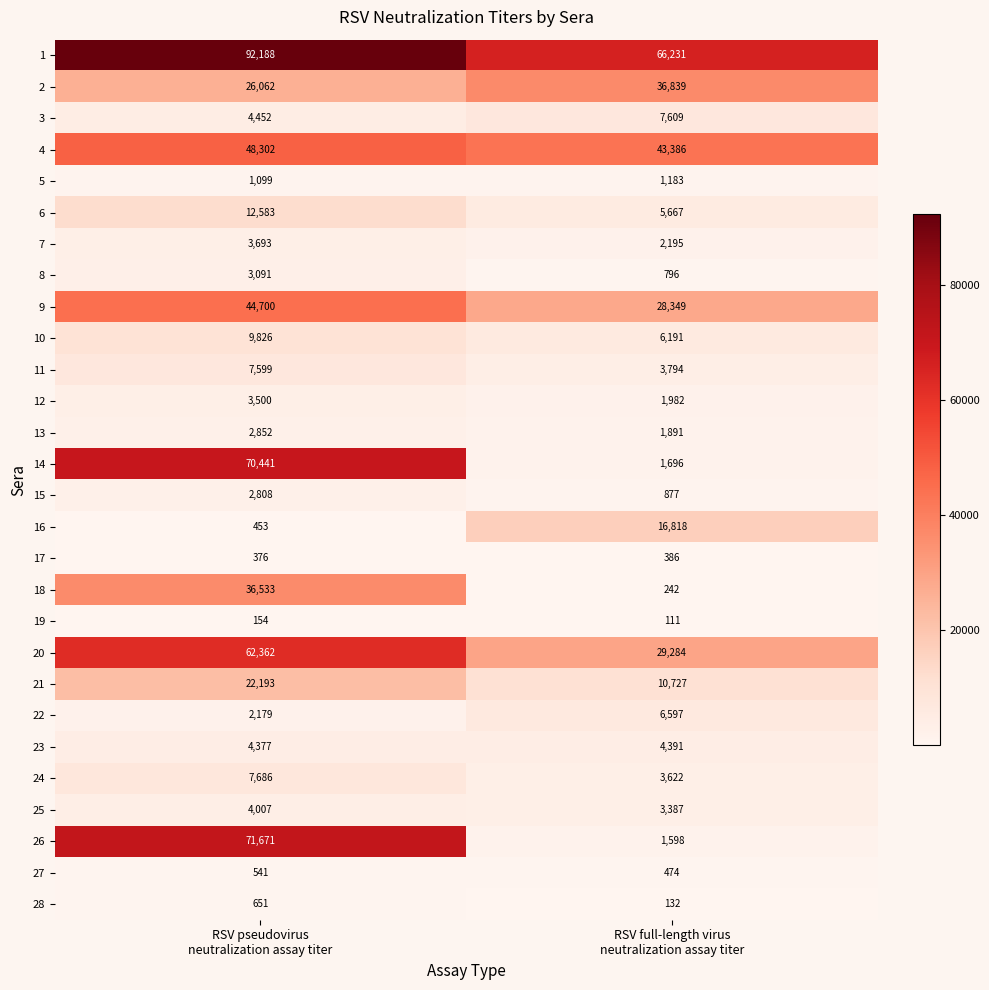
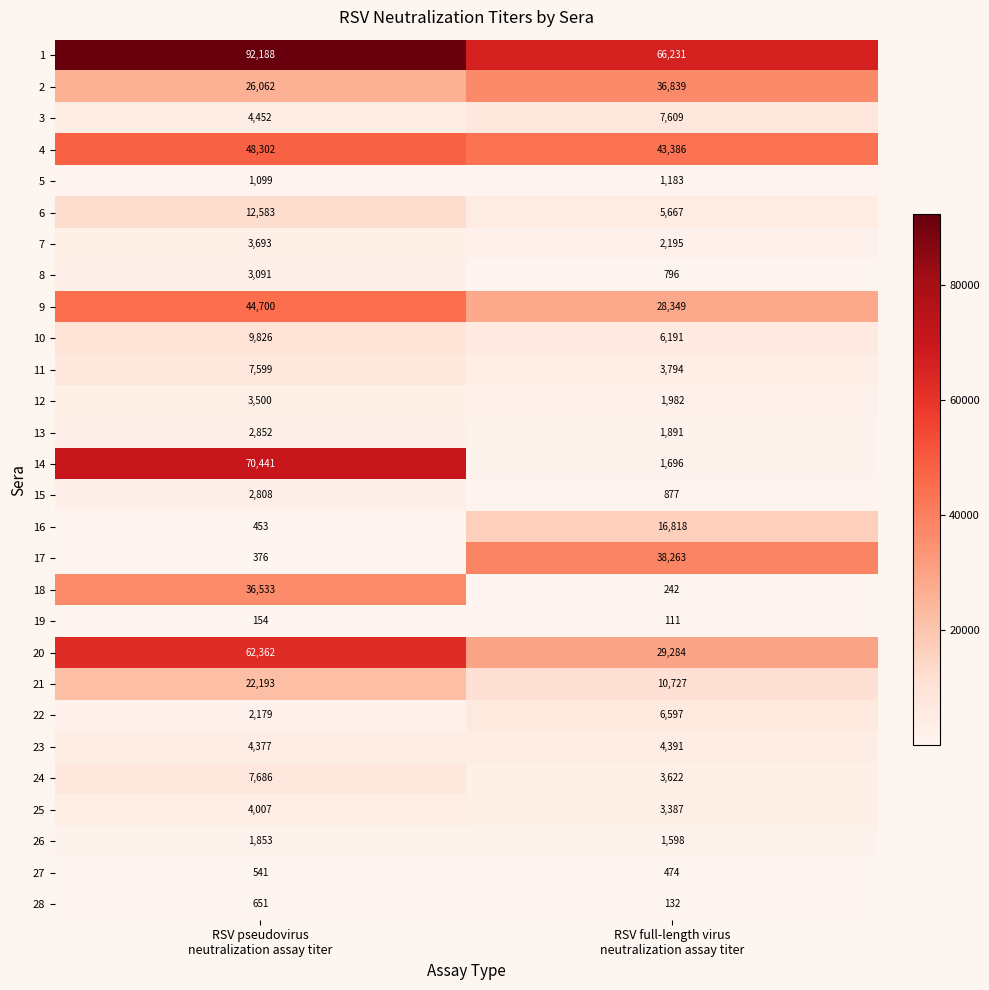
  {
    "1": {
      "RSV pseudovirus neutralization assay titer": "92,188",
      "RSV full-length virus neutralization assay titer": "66,231"
    },
    "2": {
      "RSV pseudovirus neutralization assay titer": "26,062",
      "RSV full-length virus neutralization assay titer": "36,839"
    },
    "3": {
      "RSV pseudovirus neutralization assay titer": "4,452",
      "RSV full-length virus neutralization assay titer": "7,609"
    },
    "4": {
      "RSV pseudovirus neutralization assay titer": "48,302",
      "RSV full-length virus neutralization assay titer": "43,386"
    },
    "5": {
      "RSV pseudovirus neutralization assay titer": "1,099",
      "RSV full-length virus neutralization assay titer": "1,183"
    },
    "6": {
      "RSV pseudovirus neutralization assay titer": "12,583",
      "RSV full-length virus neutralization assay titer": "5,667"
    },
    "7": {
      "RSV pseudovirus neutralization assay titer": "3,693",
      "RSV full-length virus neutralization assay titer": "2,195"
    },
    "8": {
      "RSV pseudovirus neutralization assay titer": "3,091",
      "RSV full-length virus neutralization assay titer": "796"
    },
    "9": {
      "RSV pseudovirus neutralization assay titer": "44,700",
      "RSV full-length virus neutralization assay titer": "28,349"
    },
    "10": {
      "RSV pseudovirus neutralization assay titer": "9,826",
      "RSV full-length virus neutralization assay titer": "6,191"
    },
    "11": {
      "RSV pseudovirus neutralization assay titer": "7,599",
      "RSV full-length virus neutralization assay titer": "3,794"
    },
    "12": {
      "RSV pseudovirus neutralization assay titer": "3,500",
      "RSV full-length virus neutralization assay titer": "1,982"
    },
    "13": {
      "RSV pseudovirus neutralization assay titer": "2,852",
      "RSV full-length virus neutralization assay titer": "1,891"
    },
    "14": {
      "RSV pseudovirus neutralization assay titer": "70,441",
      "RSV full-length virus neutralization assay titer": "1,696"
    },
    "15": {
      "RSV pseudovirus neutralization assay titer": "2,808",
      "RSV full-length virus neutralization assay titer": "877"
    },
    "16": {
      "RSV pseudovirus neutralization assay titer": "453",
      "RSV full-length virus neutralization assay titer": "16,818"
    },
    "17": {
      "RSV pseudovirus neutralization assay titer": "376",
-     "RSV full-length virus neutralization assay titer": "386"
+     "RSV full-length virus neutralization assay titer": "38,263"
    },
    "18": {
      "RSV pseudovirus neutralization assay titer": "36,533",
      "RSV full-length virus neutralization assay titer": "242"
    },
    "19": {
      "RSV pseudovirus neutralization assay titer": "154",
      "RSV full-length virus neutralization assay titer": "111"
    },
    "20": {
      "RSV pseudovirus neutralization assay titer": "62,362",
      "RSV full-length virus neutralization assay titer": "29,284"
    },
    "21": {
      "RSV pseudovirus neutralization assay titer": "22,193",
      "RSV full-length virus neutralization assay titer": "10,727"
    },
    "22": {
      "RSV pseudovirus neutralization assay titer": "2,179",
      "RSV full-length virus neutralization assay titer": "6,597"
    },
    "23": {
      "RSV pseudovirus neutralization assay titer": "4,377",
      "RSV full-length virus neutralization assay titer": "4,391"
    },
    "24": {
      "RSV pseudovirus neutralization assay titer": "7,686",
      "RSV full-length virus neutralization assay titer": "3,622"
    },
    "25": {
      "RSV pseudovirus neutralization assay titer": "4,007",
      "RSV full-length virus neutralization assay titer": "3,387"
    },
    "26": {
-     "RSV pseudovirus neutralization assay titer": "71,671",
+     "RSV pseudovirus neutralization assay titer": "1,853",
      "RSV full-length virus neutralization assay titer": "1,598"
    },
    "27": {
      "RSV pseudovirus neutralization assay titer": "541",
      "RSV full-length virus neutralization assay titer": "474"
    },
    "28": {
      "RSV pseudovirus neutralization assay titer": "651",
      "RSV full-length virus neutralization assay titer": "132"
    }
  }
